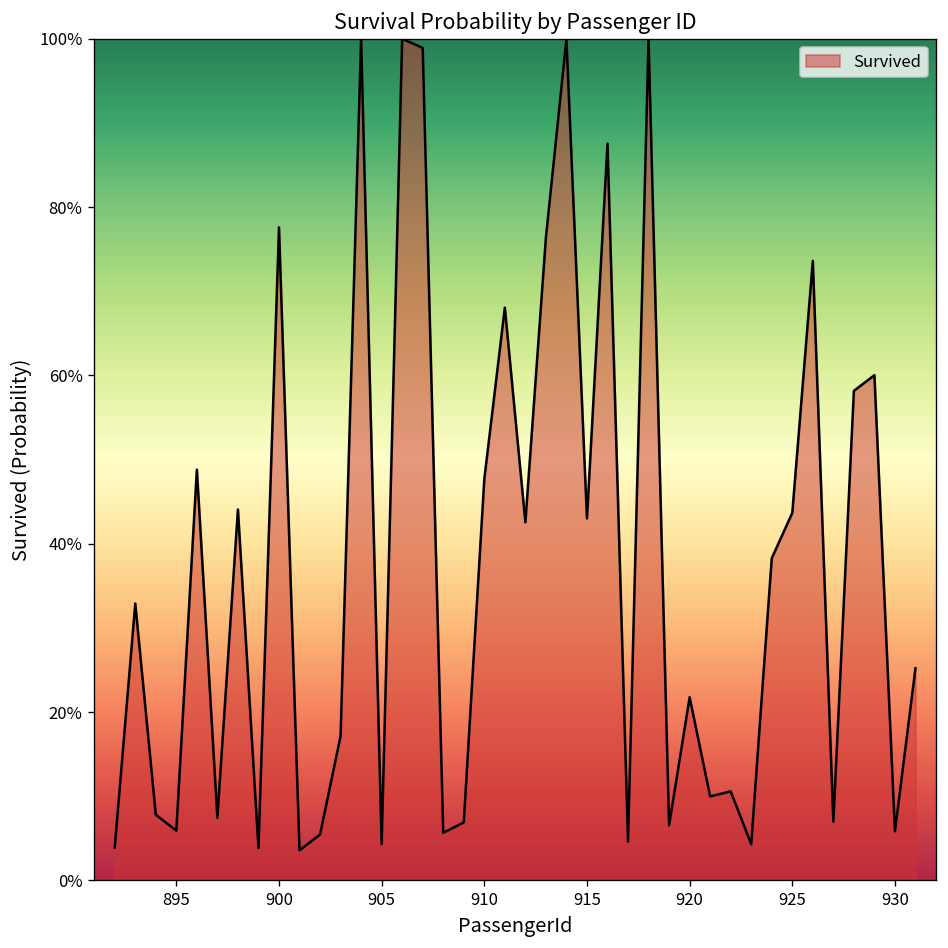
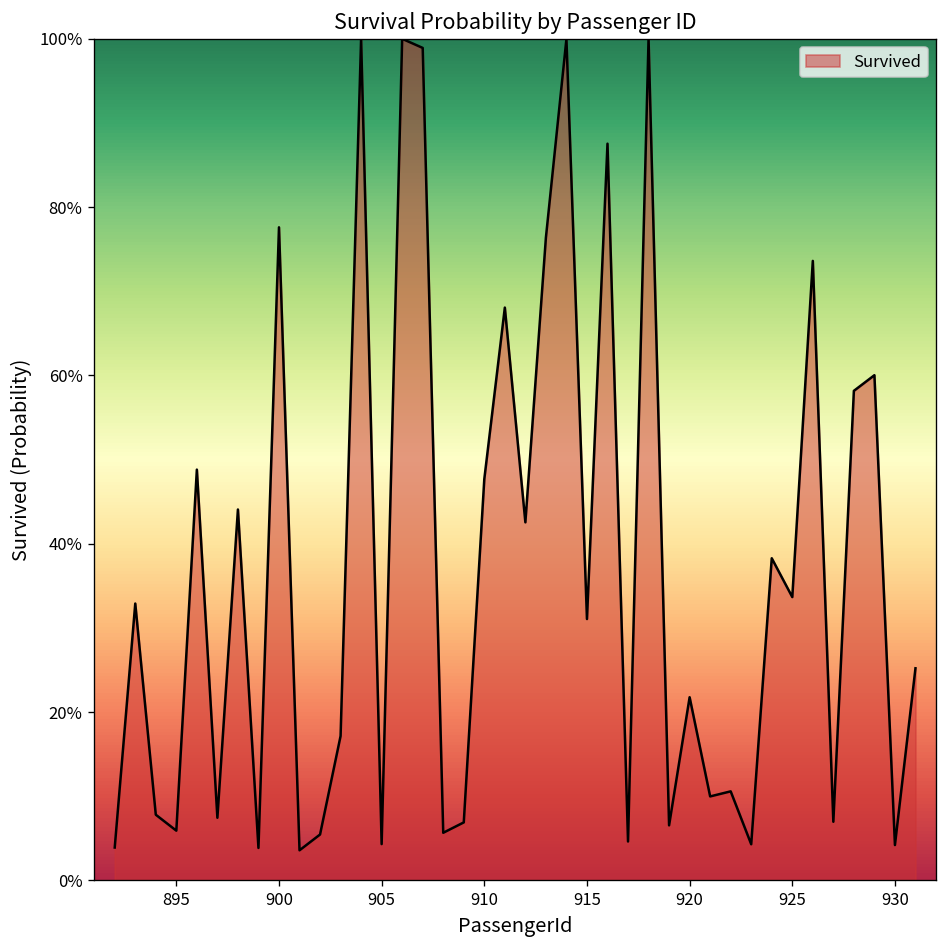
  {
    "895": "6%",
    "900": "78%",
    "905": "4%",
    "910": "48%",
-   "915": "43%",
+   "915": "31%",
    "920": "22%",
-   "925": "44%",
-   "930": "6%"
+   "925": "34%",
+   "930": "4%"
  }
